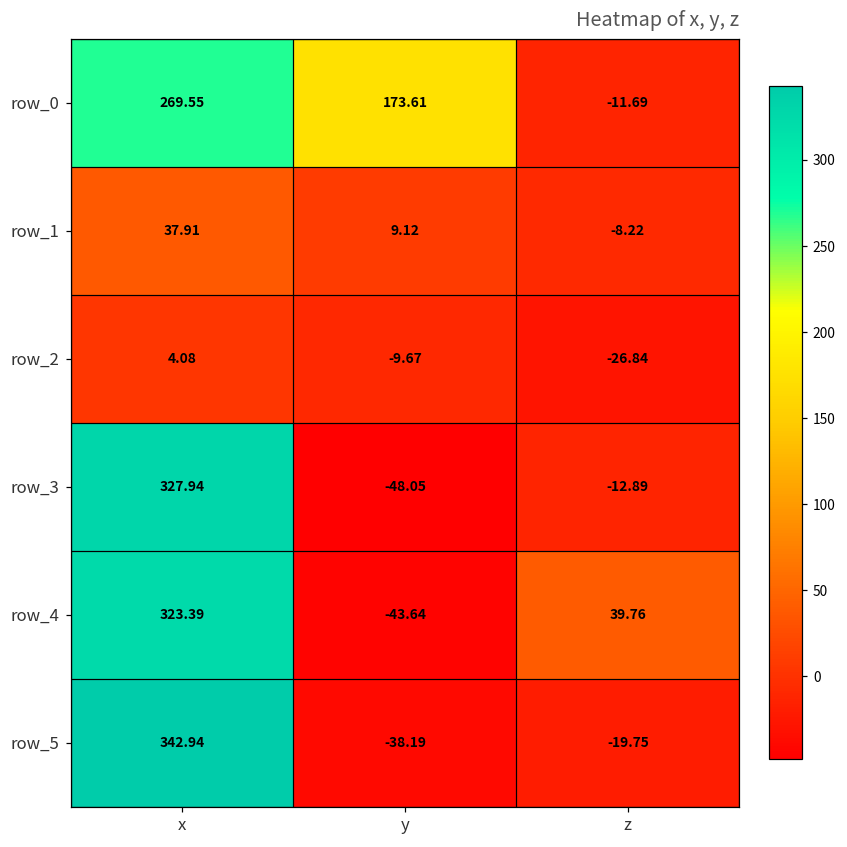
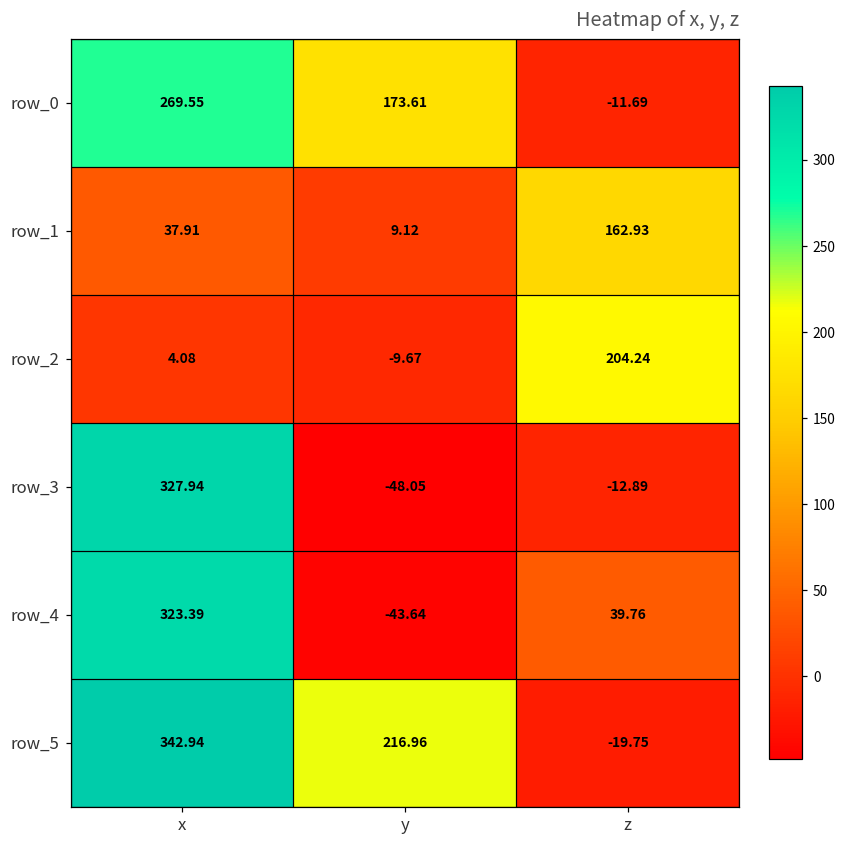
  {
    "row_0": {
      "x": 269.55,
      "y": 173.61,
      "z": -11.69
    },
    "row_1": {
      "x": 37.91,
      "y": 9.12,
-     "z": -8.22
+     "z": 162.93
    },
    "row_2": {
      "x": 4.08,
      "y": -9.67,
-     "z": -26.84
+     "z": 204.24
    },
    "row_3": {
      "x": 327.94,
      "y": -48.05,
      "z": -12.89
    },
    "row_4": {
      "x": 323.39,
      "y": -43.64,
      "z": 39.76
    },
    "row_5": {
      "x": 342.94,
-     "y": -38.19,
+     "y": 216.96,
      "z": -19.75
    }
  }
